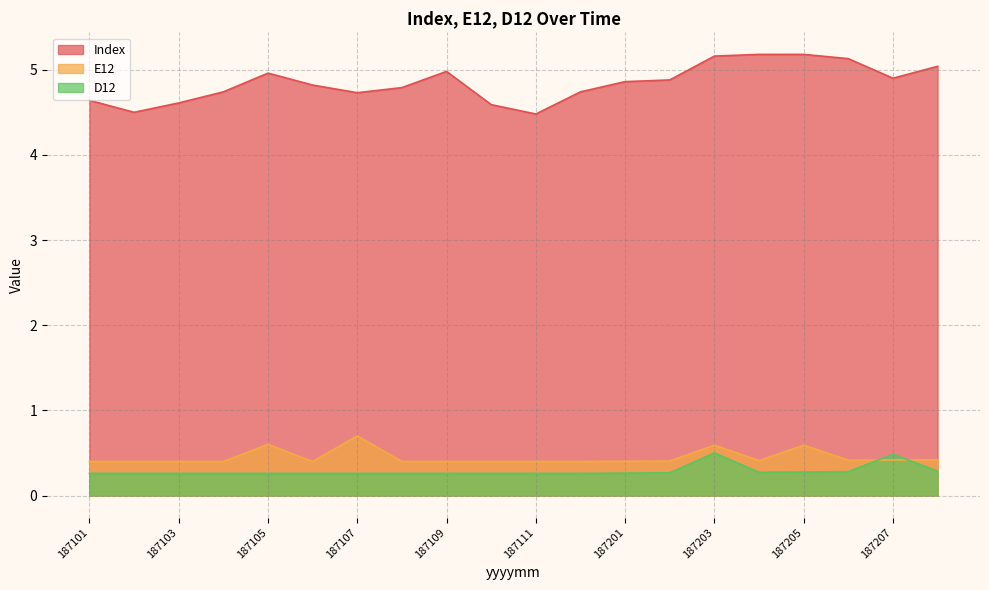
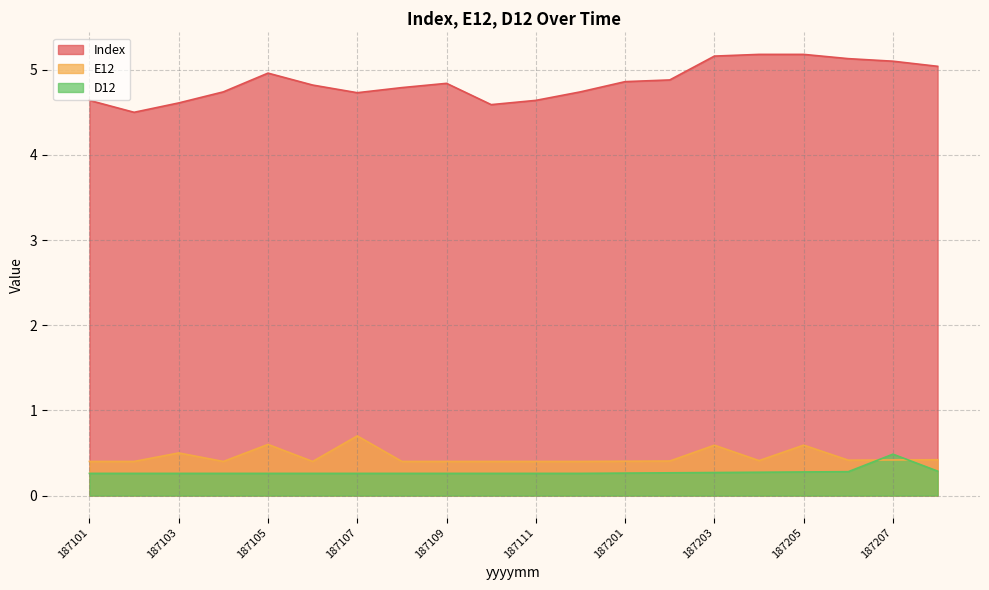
  {
    "Index": {
      "187101": 4.6,
      "187103": 4.6,
      "187105": 5.0,
      "187107": 4.7,
-     "187109": 5.0,
-     "187111": 4.5,
+     "187109": 4.8,
+     "187111": 4.6,
      "187201": 4.9,
      "187203": 5.2,
      "187205": 5.2,
-     "187207": 4.9
+     "187207": 5.1
    },
    "E12": {
      "187101": 0.4,
-     "187103": 0.4,
+     "187103": 0.5,
      "187105": 0.6,
      "187107": 0.7,
      "187109": 0.4,
      "187111": 0.4,
      "187201": 0.4,
      "187203": 0.6,
      "187205": 0.6,
      "187207": 0.4
    },
    "D12": {
      "187101": 0.3,
      "187103": 0.3,
      "187105": 0.3,
      "187107": 0.3,
      "187109": 0.3,
      "187111": 0.3,
      "187201": 0.3,
-     "187203": 0.5,
+     "187203": 0.3,
      "187205": 0.3,
      "187207": 0.5
    }
  }
